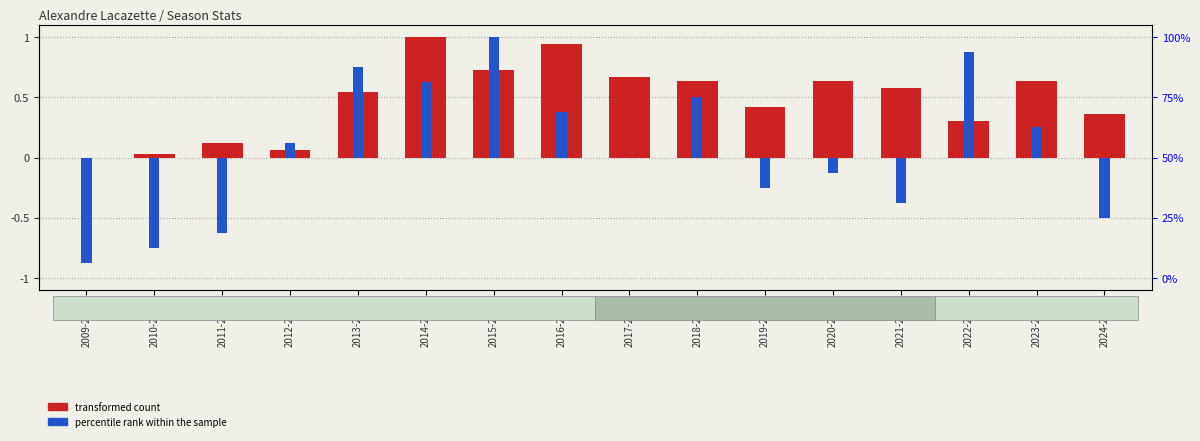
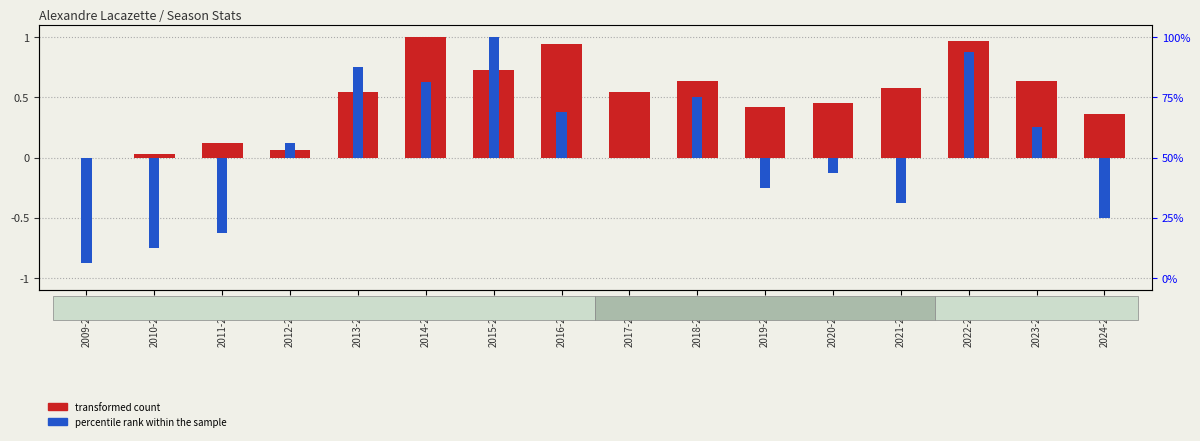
  {
    "transformed count": {
      "2009-2010": 0.00,
      "2010-2011": 0.03,
      "2011-2012": 0.12,
      "2014-2015": 1.00,
      "2016-2017": 0.94,
-     "2017-2018": 0.67,
+     "2017-2018": 0.55,
      "2018-2019": 0.64,
      "2019-2020": 0.42,
-     "2020-2021": 0.64,
+     "2020-2021": 0.45,
      "2021-2022": 0.58,
-     "2022-2023": 0.30,
+     "2022-2023": 0.97,
      "2023-2024": 0.64,
      "2024-2025": 0.36
    },
    "percentile rank within the sample": {
      "2009-2010": -0.88,
      "2010-2011": -0.75,
      "2011-2012": -0.63,
      "2012-2013": 0.13,
      "2013-2014": 0.75,
      "2015-2016": 1.00,
      "2017-2018": 0.00,
      "2019-2020": -0.25,
      "2020-2021": -0.13,
      "2021-2022": -0.38,
      "2024-2025": -0.50
    }
  }
